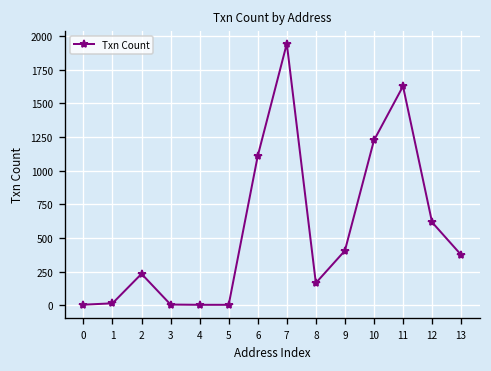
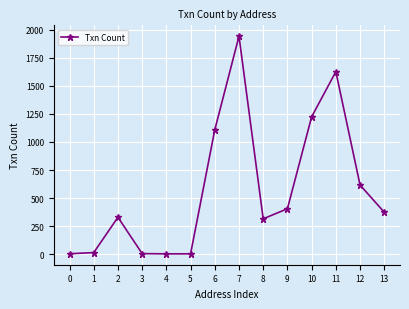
  {
    "0": 0,
    "1": 10,
-   "2": 230,
+   "2": 330,
    "3": 10,
    "4": 0,
    "5": 0,
    "6": 1110,
    "7": 1940,
-   "8": 170,
+   "8": 320,
    "9": 410,
    "10": 1220,
    "11": 1630,
    "12": 620,
    "13": 370
  }
